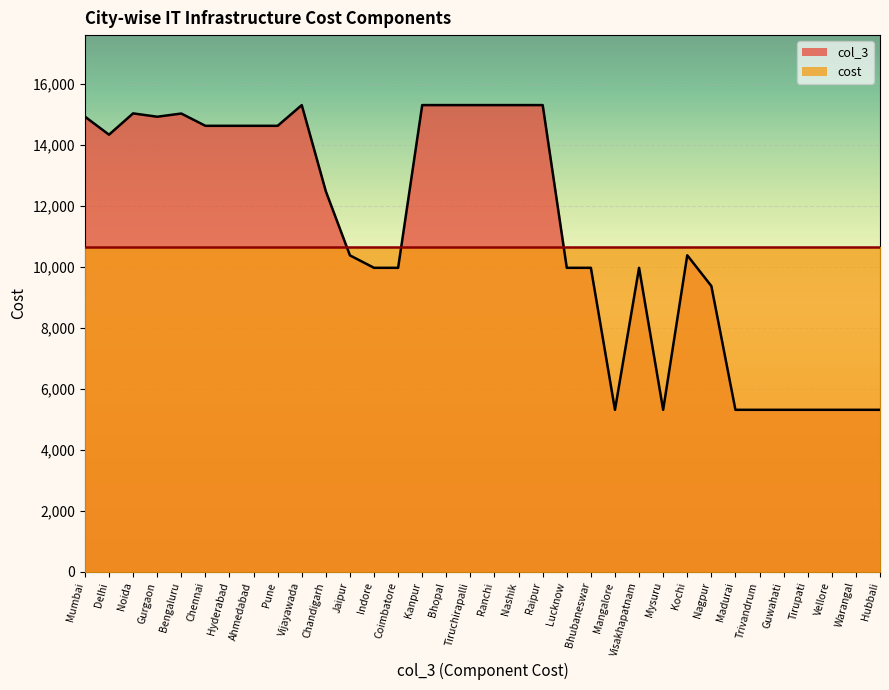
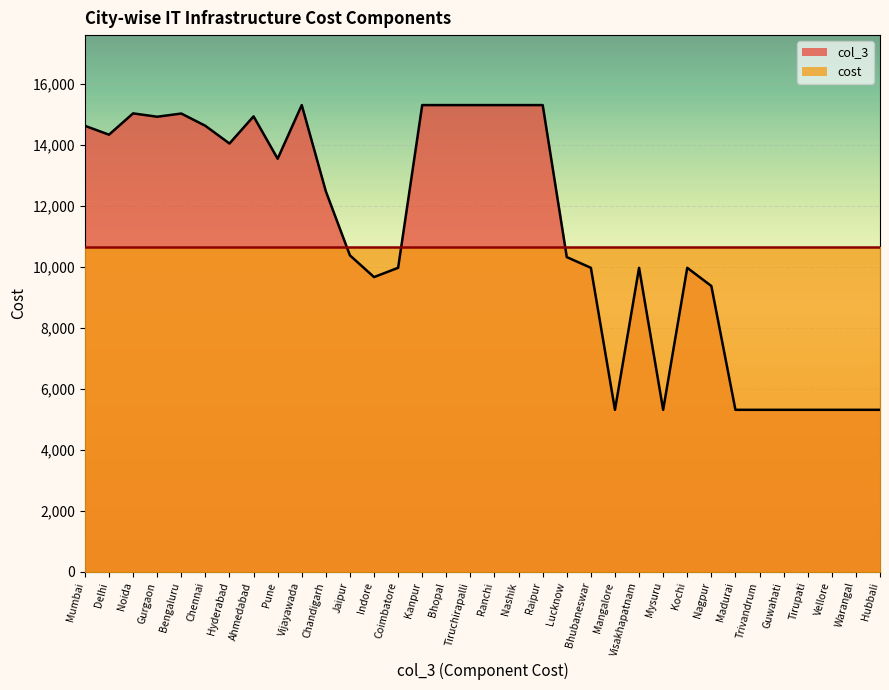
  {
    "col_3": {
-     "Mumbai": "14,900",
+     "Mumbai": "14,600",
      "Delhi": "14,300",
      "Noida": "15,000",
      "Gurgaon": "14,900",
      "Bengaluru": "15,000",
      "Chennai": "14,600",
-     "Hyderabad": "14,600",
-     "Ahmedabad": "14,600",
-     "Pune": "14,600",
+     "Hyderabad": "14,000",
+     "Ahmedabad": "14,900",
+     "Pune": "13,600",
      "Vijayawada": "15,300",
      "Chandigarh": "12,500",
      "Jaipur": "10,400",
-     "Indore": "10,000",
+     "Indore": "9,700",
      "Coimbatore": "10,000",
      "Kanpur": "15,300",
      "Bhopal": "15,300",
      "Tiruchirapalli": "15,300",
      "Ranchi": "15,300",
      "Nashik": "15,300",
      "Raipur": "15,300",
-     "Lucknow": "10,000",
+     "Lucknow": "10,300",
      "Bhubaneswar": "10,000",
      "Mangalore": "5,300",
      "Visakhapatnam": "10,000",
      "Mysuru": "5,300",
-     "Kochi": "10,400",
+     "Kochi": "10,000",
      "Nagpur": "9,400",
      "Madurai": "5,300",
      "Trivandrum": "5,300",
      "Guwahati": "5,300",
      "Tirupati": "5,300",
      "Vellore": "5,300",
      "Warangal": "5,300",
      "Hubbali": "5,300"
    },
    "cost": {
      "Mumbai": "10,700",
      "Delhi": "10,700",
      "Noida": "10,700",
      "Gurgaon": "10,700",
      "Bengaluru": "10,700",
      "Chennai": "10,700",
      "Hyderabad": "10,700",
      "Ahmedabad": "10,700",
      "Pune": "10,700",
      "Vijayawada": "10,700",
      "Chandigarh": "10,700",
      "Jaipur": "10,700",
      "Indore": "10,700",
      "Coimbatore": "10,700",
      "Kanpur": "10,700",
      "Bhopal": "10,700",
      "Tiruchirapalli": "10,700",
      "Ranchi": "10,700",
      "Nashik": "10,700",
      "Raipur": "10,700",
      "Lucknow": "10,700",
      "Bhubaneswar": "10,700",
      "Mangalore": "10,700",
      "Visakhapatnam": "10,700",
      "Mysuru": "10,700",
      "Kochi": "10,700",
      "Nagpur": "10,700",
      "Madurai": "10,700",
      "Trivandrum": "10,700",
      "Guwahati": "10,700",
      "Tirupati": "10,700",
      "Vellore": "10,700",
      "Warangal": "10,700",
      "Hubbali": "10,700"
    }
  }
